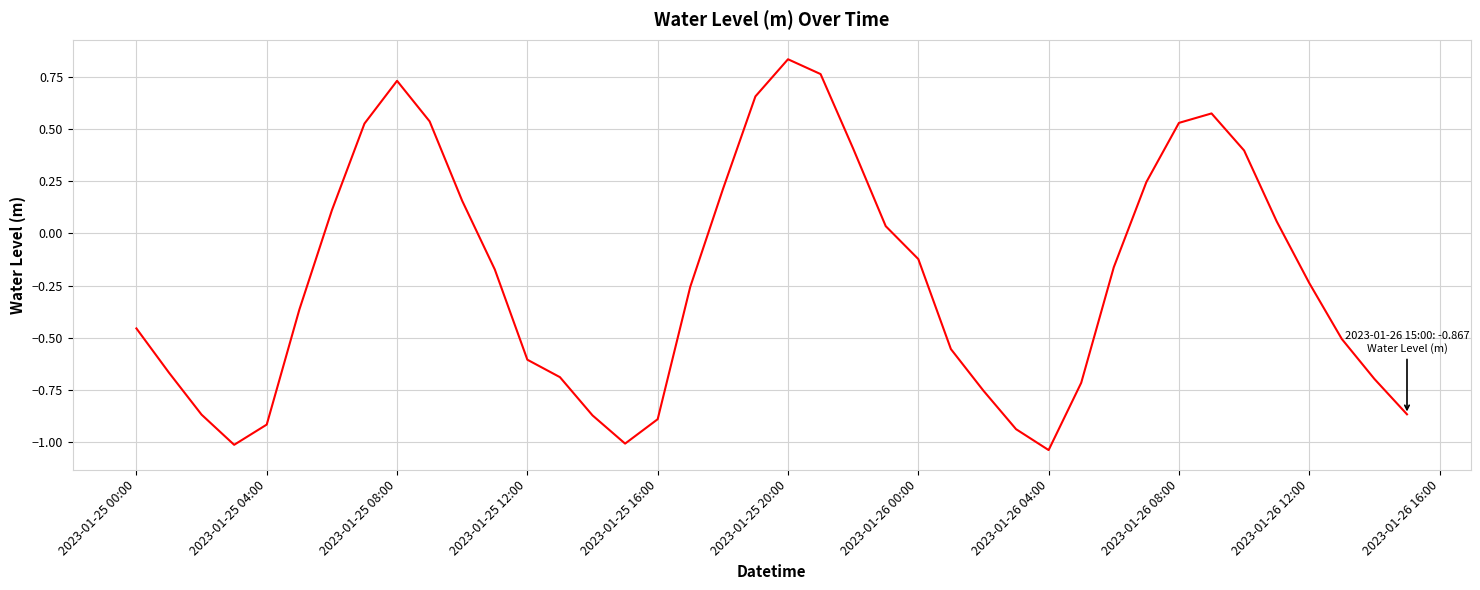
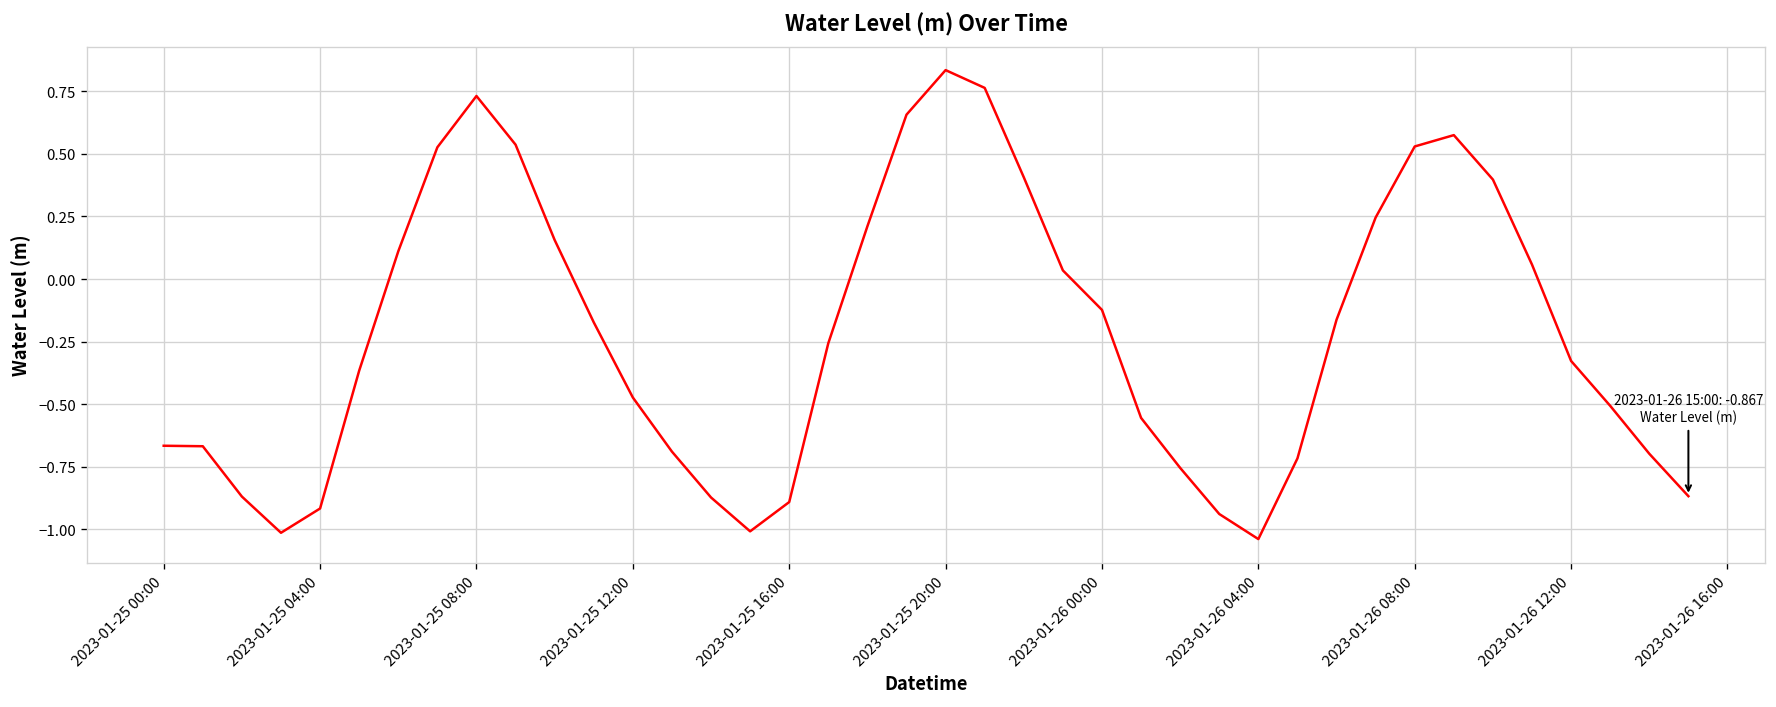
  {
-   "2023-01-25 00:00": -0.46,
+   "2023-01-25 00:00": -0.67,
    "2023-01-25 04:00": -0.92,
    "2023-01-25 08:00": 0.73,
-   "2023-01-25 12:00": -0.61,
+   "2023-01-25 12:00": -0.47,
    "2023-01-25 16:00": -0.89,
    "2023-01-25 20:00": 0.83,
    "2023-01-26 00:00": -0.12,
    "2023-01-26 04:00": -1.04,
    "2023-01-26 08:00": 0.53,
-   "2023-01-26 12:00": -0.24
+   "2023-01-26 12:00": -0.33
  }
